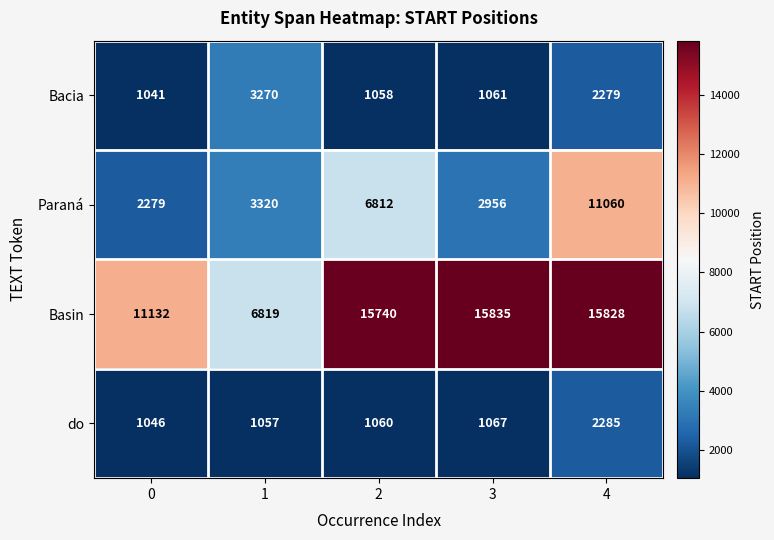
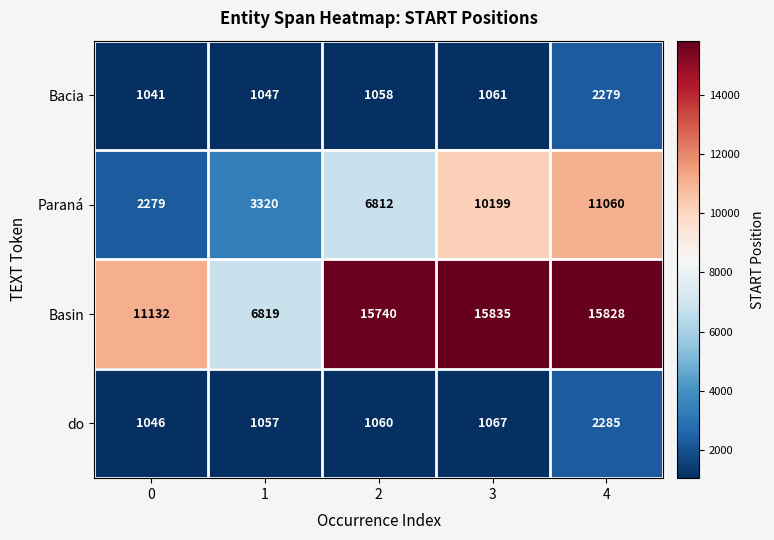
  {
    "Bacia": {
      "0": 1041,
-     "1": 3270,
+     "1": 1047,
      "2": 1058,
      "3": 1061,
      "4": 2279
    },
    "Paraná": {
      "0": 2279,
      "1": 3320,
      "2": 6812,
-     "3": 2956,
+     "3": 10199,
      "4": 11060
    },
    "Basin": {
      "0": 11132,
      "1": 6819,
      "2": 15740,
      "3": 15835,
      "4": 15828
    },
    "do": {
      "0": 1046,
      "1": 1057,
      "2": 1060,
      "3": 1067,
      "4": 2285
    }
  }
